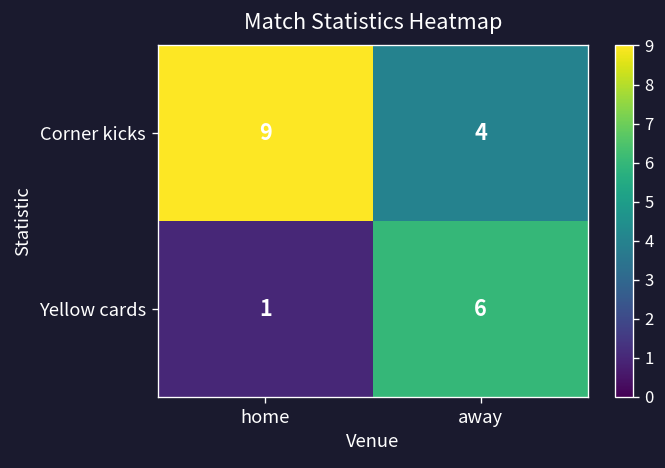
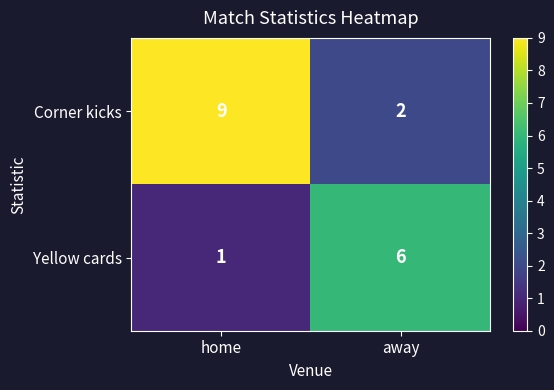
  {
    "Corner kicks": {
      "home": 9,
-     "away": 4
+     "away": 2
    },
    "Yellow cards": {
      "home": 1,
      "away": 6
    }
  }
